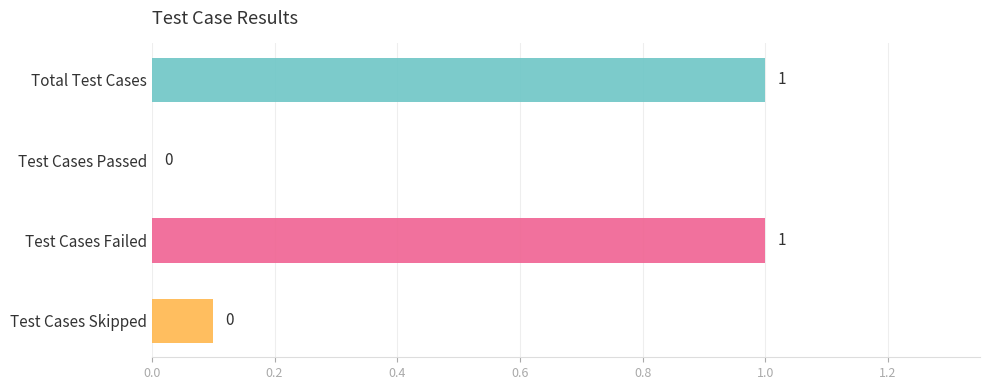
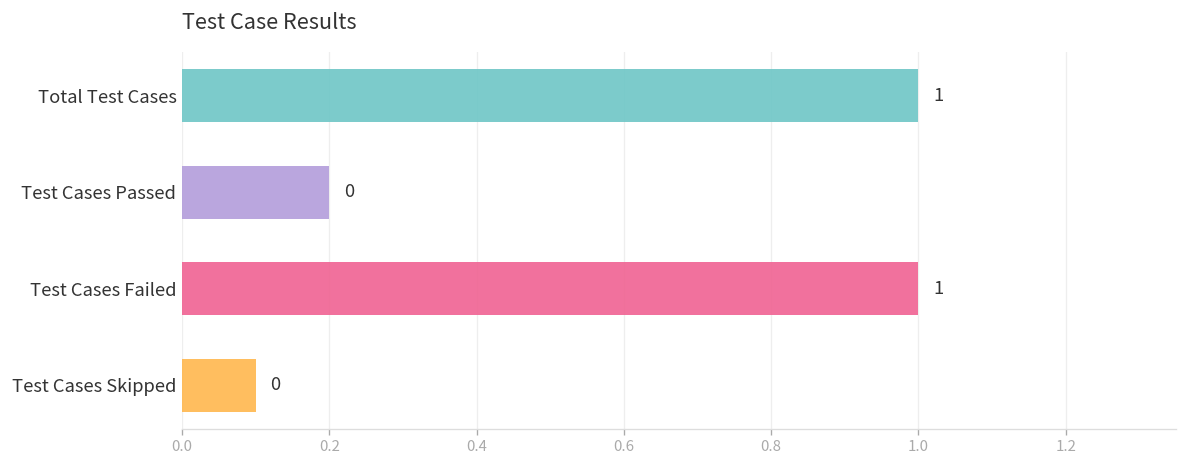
  {
-   "Test Cases Passed": 0.0
+   "Test Cases Passed": 0.2
  }
